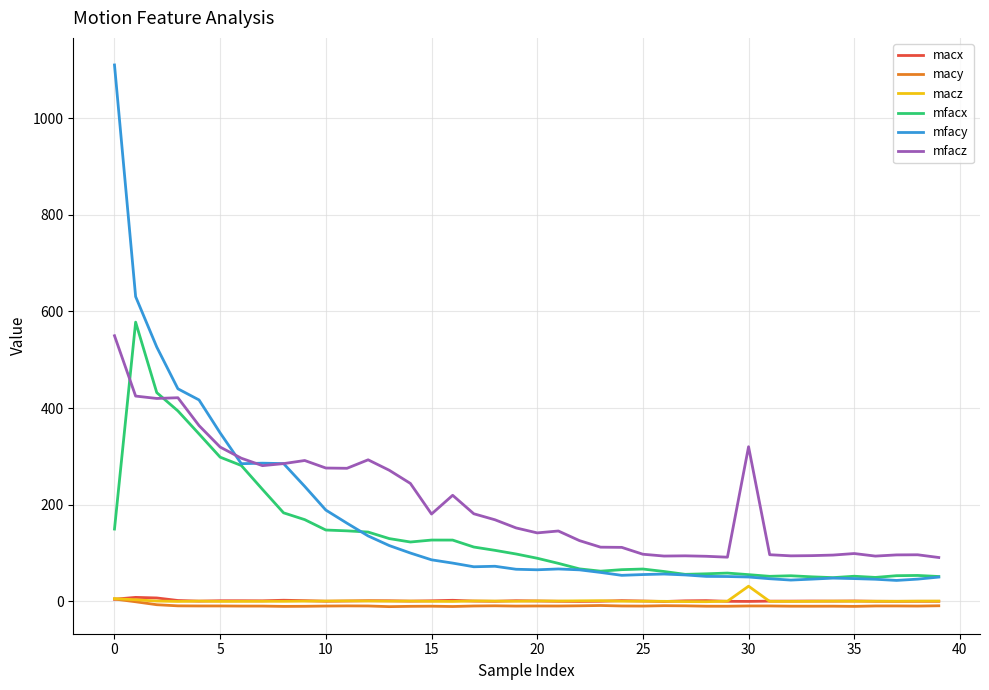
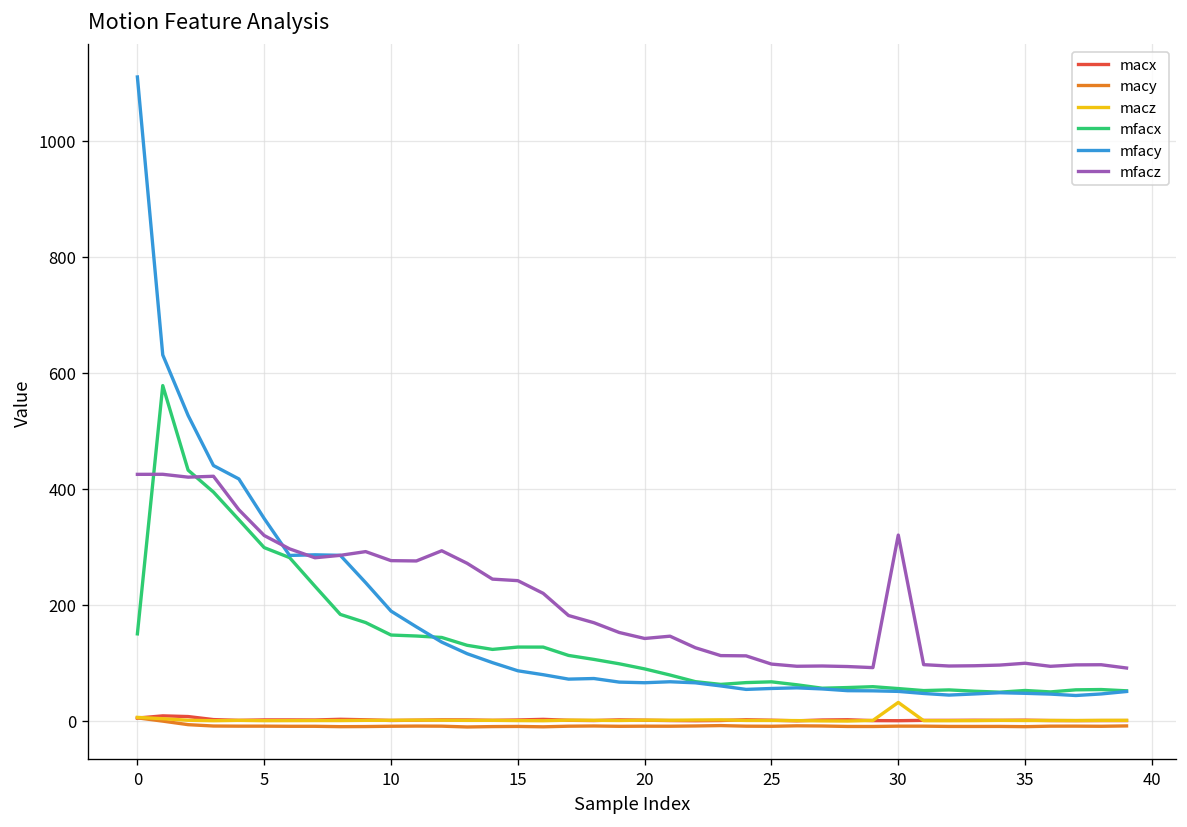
  {
    "macz": {
      "30": 30
    },
    "mfacx": {
      "0": 150,
      "5": 300,
      "10": 150,
      "15": 130,
      "20": 90,
      "25": 70
    },
    "mfacy": {
      "0": 1110,
      "5": 350,
      "10": 190,
      "15": 90,
      "20": 70,
      "25": 60
    },
    "mfacz": {
-     "0": 550,
+     "0": 420,
      "5": 320,
      "10": 280,
-     "15": 180,
+     "15": 240,
      "20": 140,
      "25": 100,
      "30": 320,
      "35": 100
    }
  }
